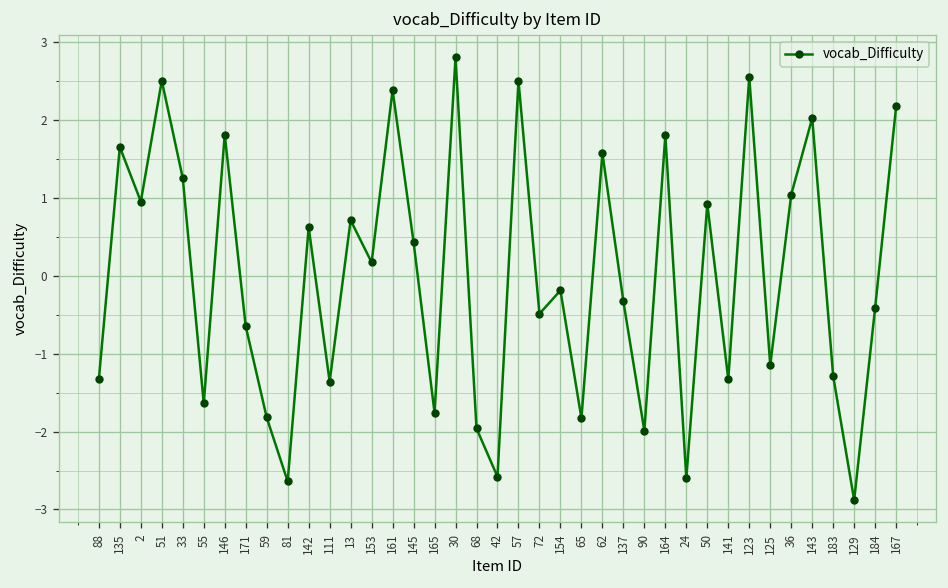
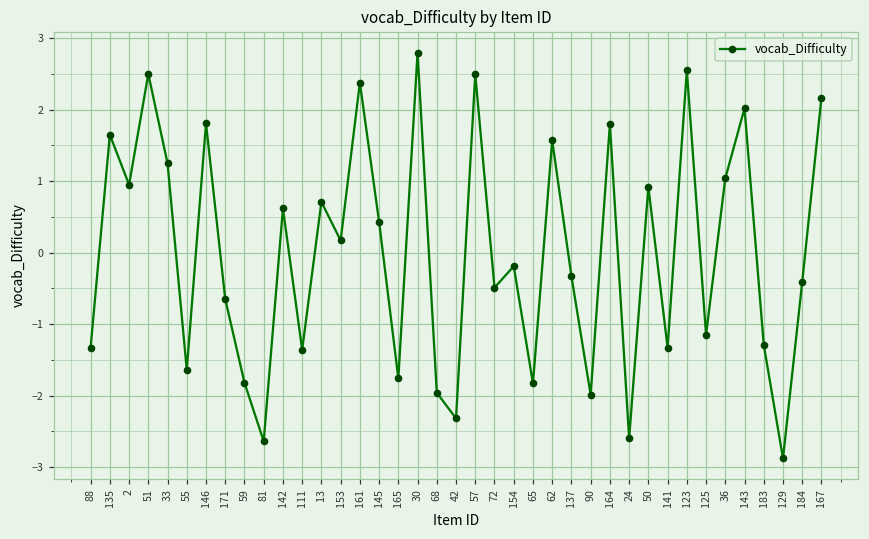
  {
    "88": -1.3,
    "135": 1.7,
    "2": 1.0,
    "51": 2.5,
    "33": 1.3,
    "55": -1.6,
    "146": 1.8,
    "171": -0.7,
    "59": -1.8,
    "81": -2.6,
    "142": 0.6,
    "111": -1.4,
    "13": 0.7,
    "153": 0.2,
    "161": 2.4,
    "145": 0.4,
    "165": -1.8,
    "30": 2.8,
    "68": -2.0,
-   "42": -2.6,
+   "42": -2.3,
    "57": 2.5,
    "72": -0.5,
    "154": -0.2,
    "65": -1.8,
    "62": 1.6,
    "137": -0.3,
    "90": -2.0,
    "164": 1.8,
    "24": -2.6,
    "50": 0.9,
    "141": -1.3,
    "123": 2.6,
    "125": -1.2,
    "36": 1.0,
    "143": 2.0,
    "183": -1.3,
    "129": -2.9,
    "184": -0.4,
    "167": 2.2
  }
